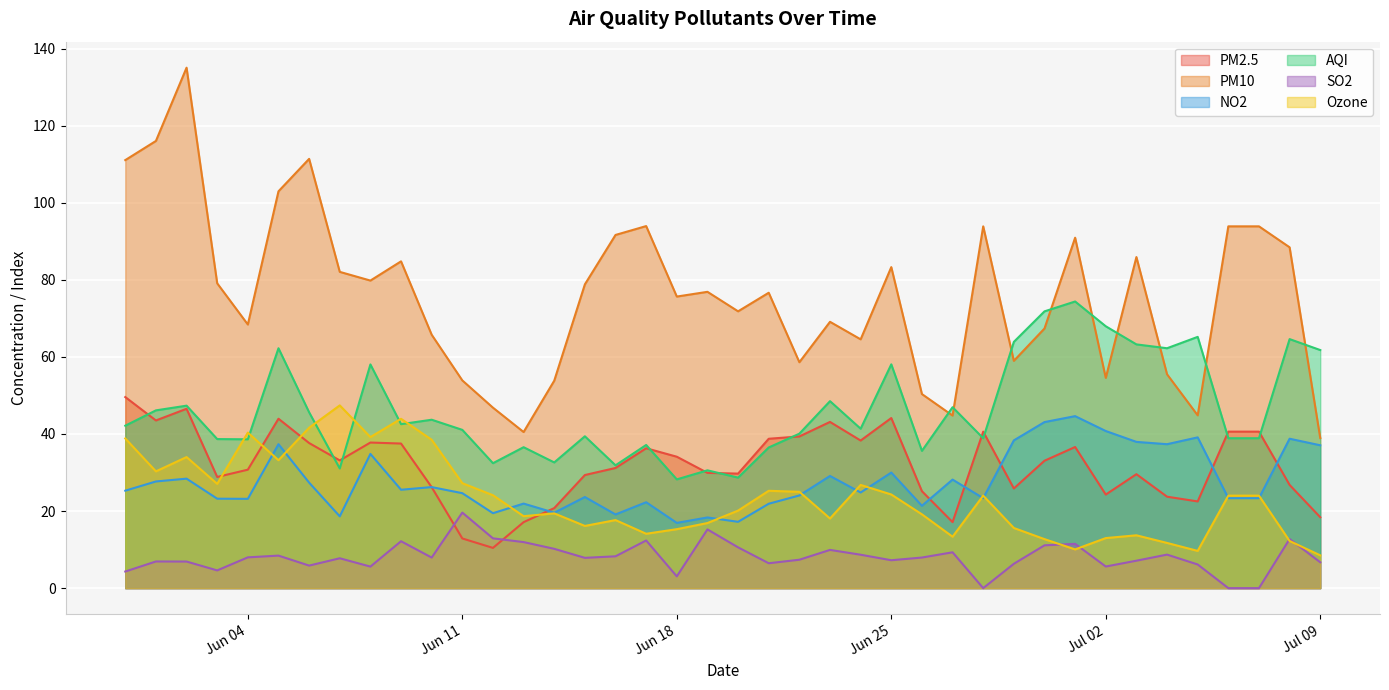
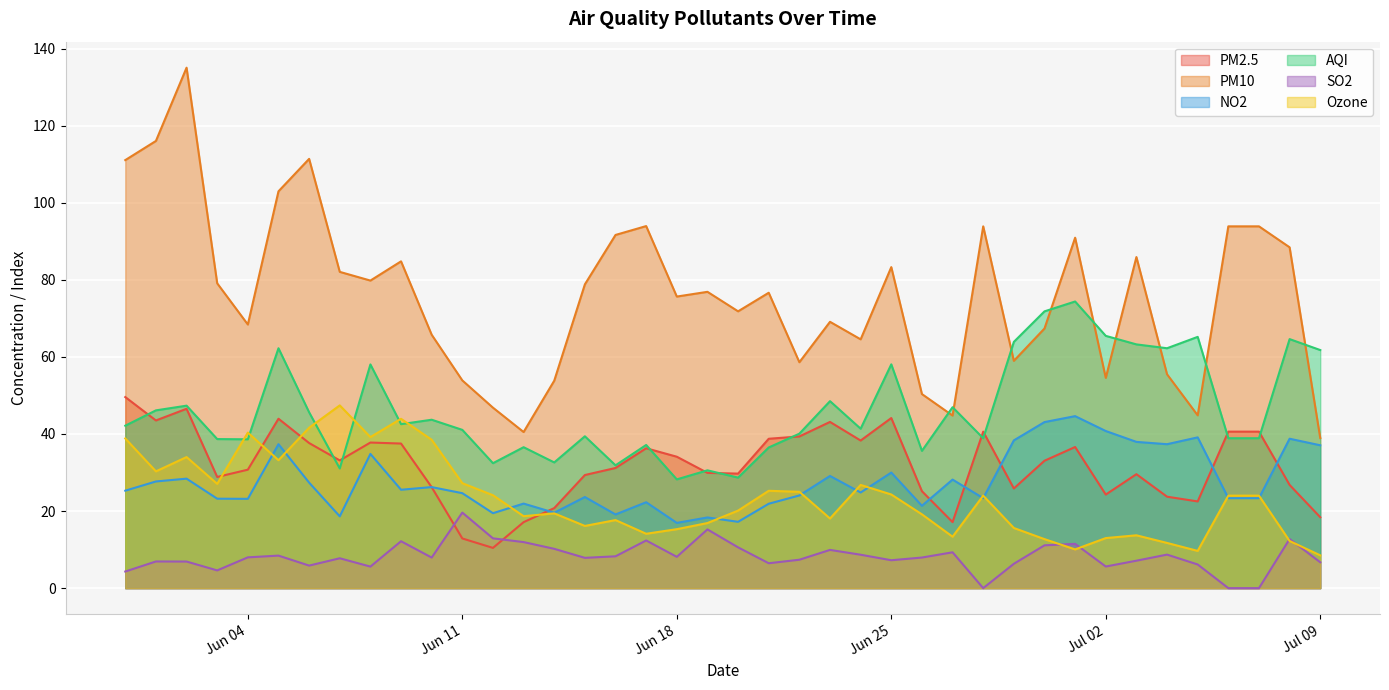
  {
    "NO2": {
      "Jun 04": 23,
      "Jun 11": 25,
      "Jun 18": 17,
      "Jun 25": 30,
      "Jul 02": 41,
      "Jul 09": 37
    },
    "AQI": {
      "Jun 04": 39,
      "Jun 11": 41,
      "Jun 18": 28,
      "Jun 25": 58,
-     "Jul 02": 68,
+     "Jul 02": 65,
      "Jul 09": 62
    },
    "SO2": {
      "Jun 04": 8,
      "Jun 11": 20,
-     "Jun 18": 3,
+     "Jun 18": 8,
      "Jun 25": 7,
      "Jul 02": 6,
      "Jul 09": 7
    }
  }
